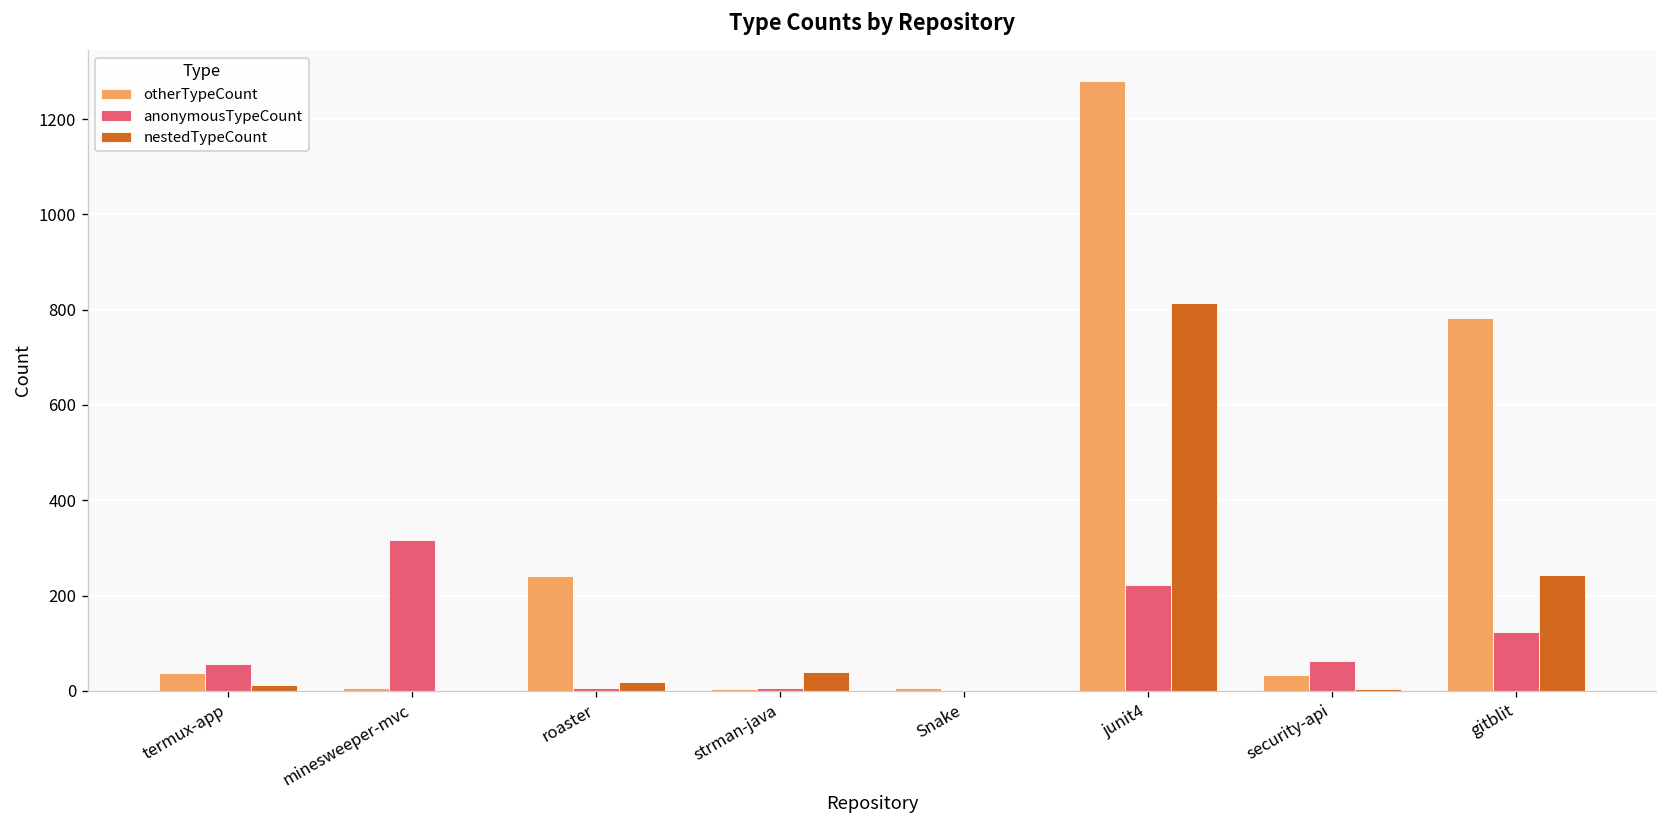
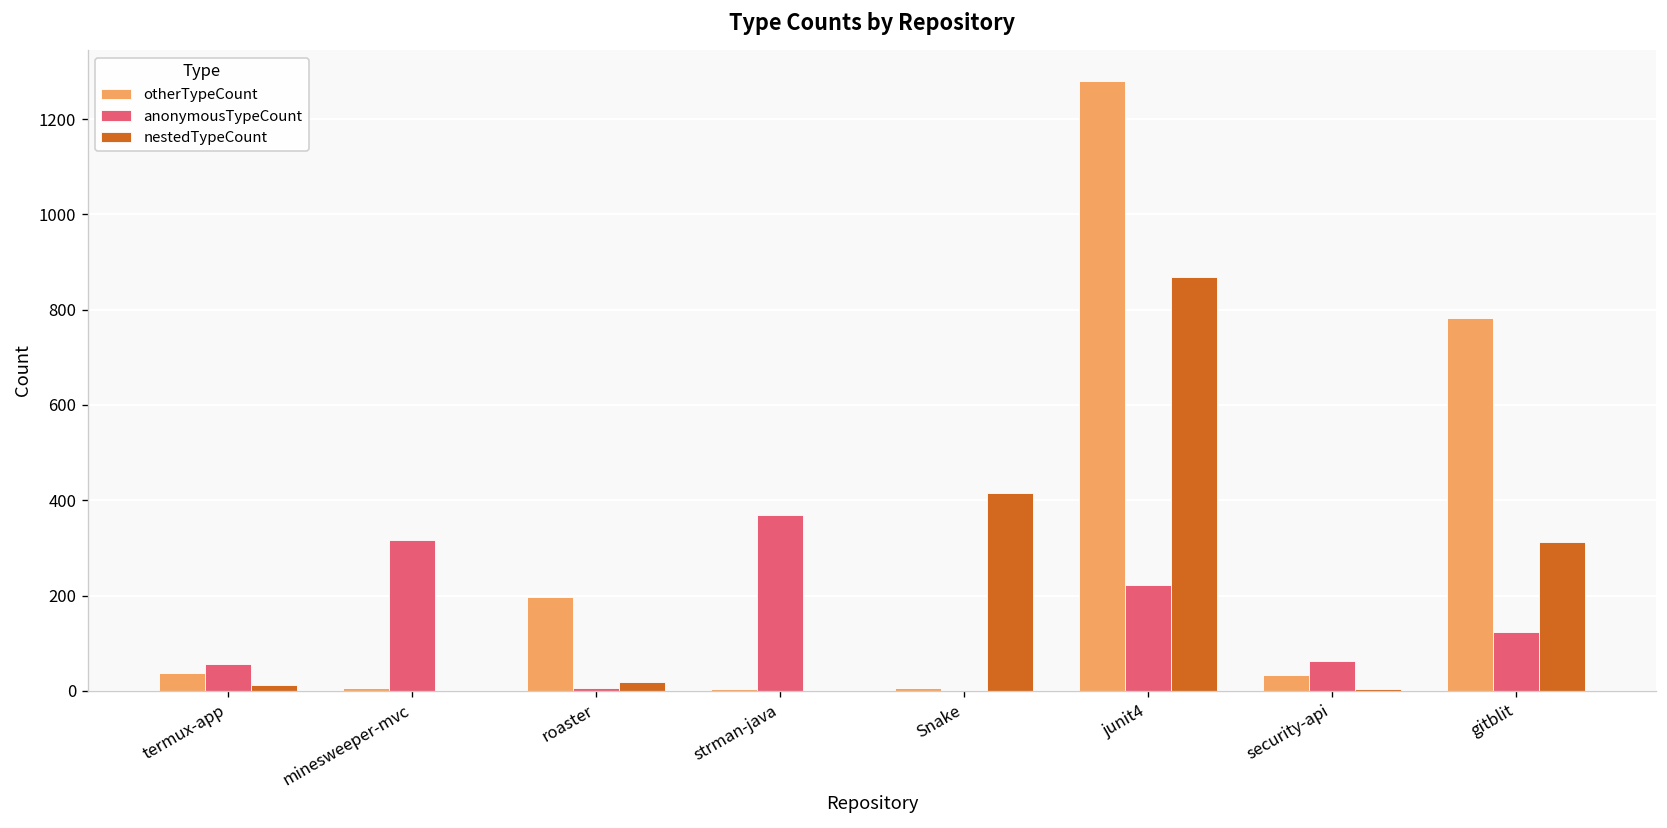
  {
    "otherTypeCount": {
      "termux-app": 40,
-     "roaster": 240,
+     "roaster": 200,
      "Snake": 10,
      "junit4": 1280,
      "security-api": 30,
      "gitblit": 780
    },
    "anonymousTypeCount": {
      "termux-app": 60,
      "minesweeper-mvc": 320,
-     "strman-java": 10,
+     "strman-java": 370,
      "Snake": 0,
      "junit4": 220,
      "security-api": 60,
      "gitblit": 120
    },
    "nestedTypeCount": {
      "termux-app": 10,
      "minesweeper-mvc": 0,
      "roaster": 20,
-     "strman-java": 40,
-     "Snake": 0,
-     "junit4": 820,
-     "gitblit": 240
+     "strman-java": 0,
+     "Snake": 420,
+     "junit4": 870,
+     "gitblit": 310
    }
  }
